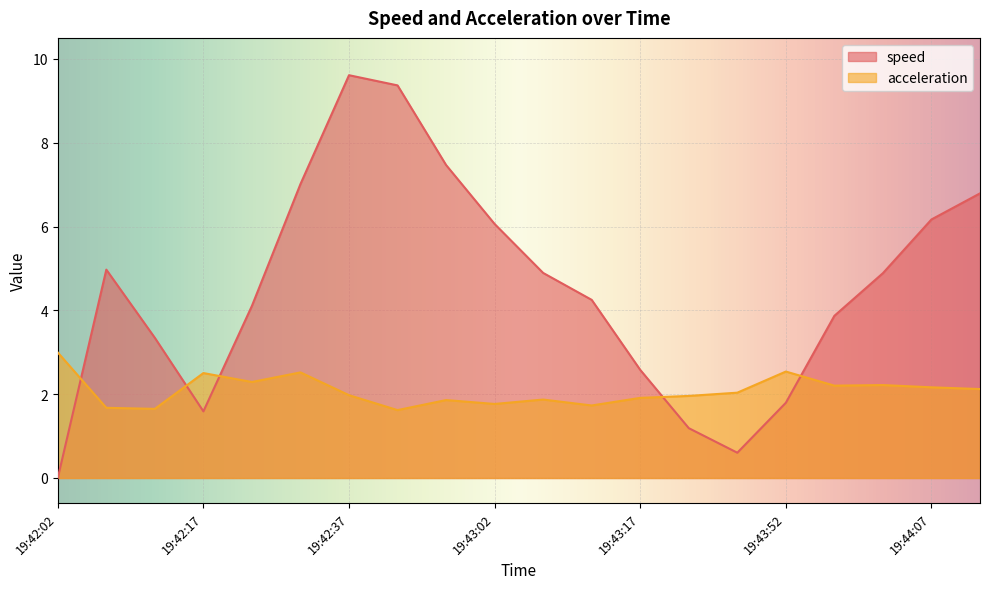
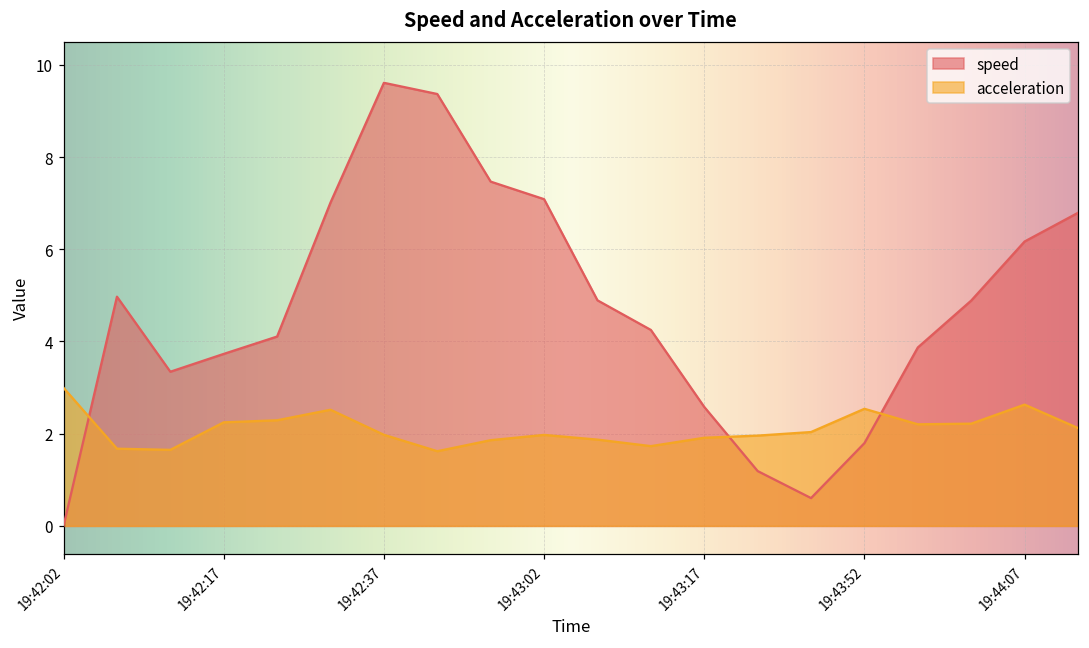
  {
    "speed": {
      "19:42:02": 0.0,
-     "19:42:17": 1.6,
+     "19:42:17": 3.7,
      "19:42:37": 9.6,
-     "19:43:02": 6.1,
+     "19:43:02": 7.1,
      "19:43:17": 2.6,
      "19:43:52": 1.8,
      "19:44:07": 6.2
    },
    "acceleration": {
      "19:42:02": 3.0,
-     "19:42:17": 2.5,
+     "19:42:17": 2.2,
      "19:42:37": 2.0,
-     "19:43:02": 1.8,
+     "19:43:02": 2.0,
      "19:43:17": 1.9,
      "19:43:52": 2.5,
-     "19:44:07": 2.2
+     "19:44:07": 2.6
    }
  }
